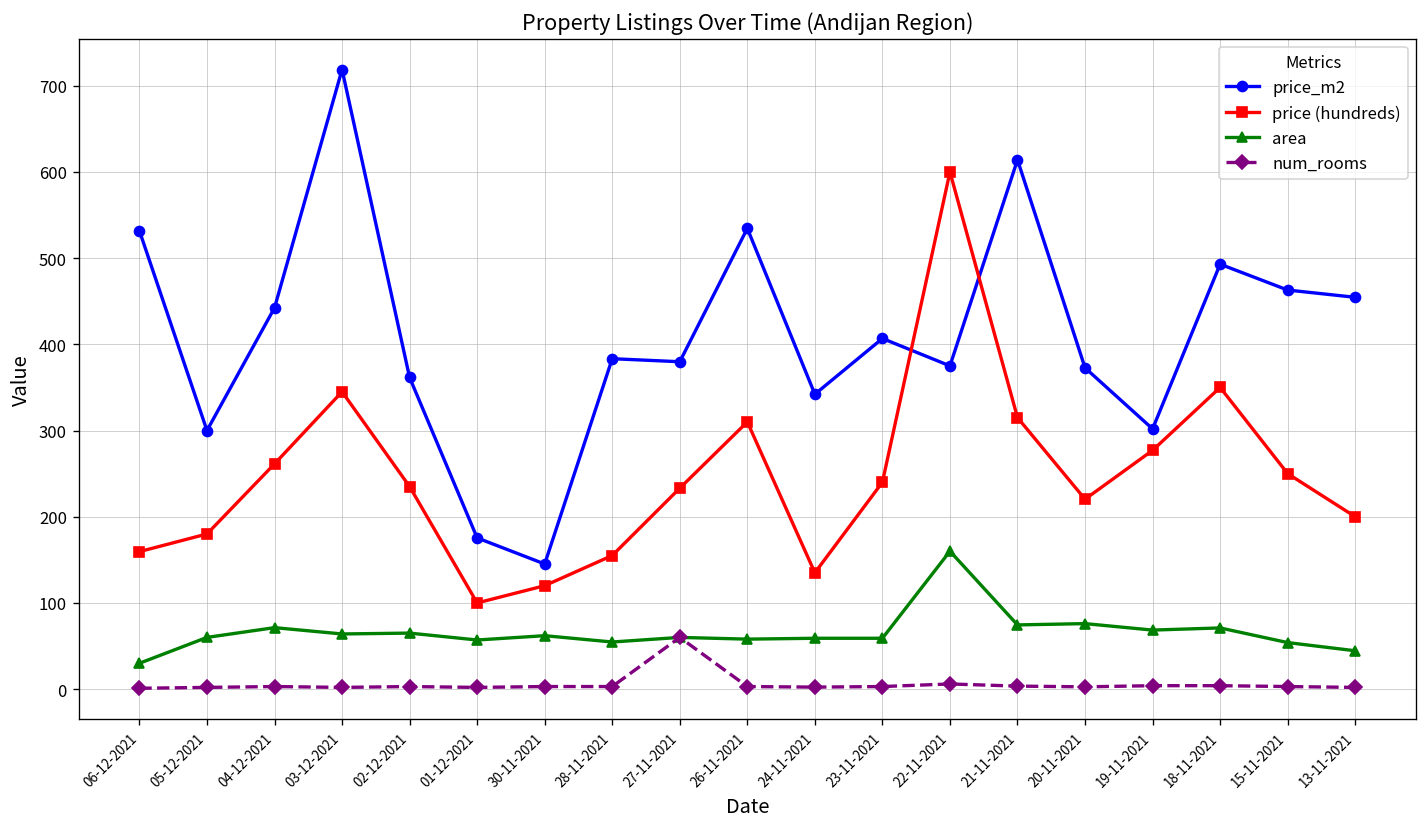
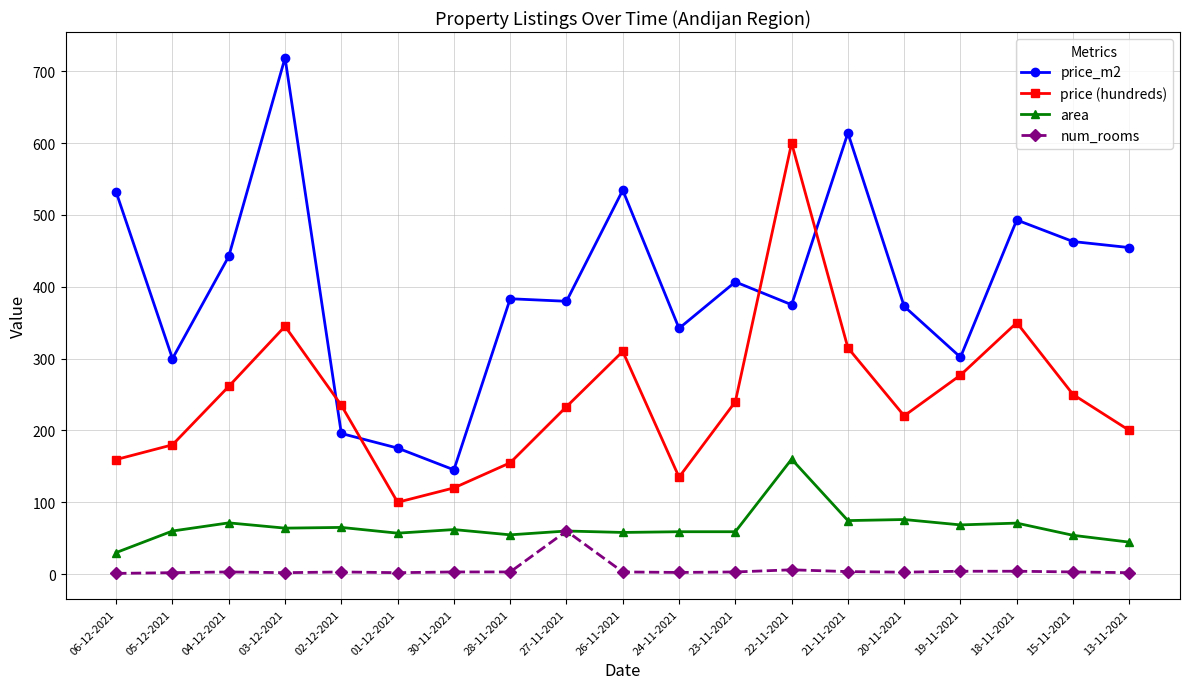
  {
    "price_m2": {
      "06-12-2021": 530,
      "05-12-2021": 300,
      "04-12-2021": 440,
      "03-12-2021": 720,
-     "02-12-2021": 360,
+     "02-12-2021": 200,
      "01-12-2021": 180,
      "30-11-2021": 150,
      "28-11-2021": 380,
      "27-11-2021": 380,
      "26-11-2021": 530,
      "24-11-2021": 340,
      "23-11-2021": 410,
      "22-11-2021": 380,
      "21-11-2021": 610,
      "20-11-2021": 370,
      "19-11-2021": 300,
      "18-11-2021": 490,
      "15-11-2021": 460,
      "13-11-2021": 450
    },
    "price (hundreds)": {
      "06-12-2021": 160,
      "05-12-2021": 180,
      "04-12-2021": 260,
      "03-12-2021": 350,
      "02-12-2021": 240,
      "01-12-2021": 100,
      "30-11-2021": 120,
      "28-11-2021": 160,
      "27-11-2021": 230,
      "26-11-2021": 310,
      "24-11-2021": 140,
      "23-11-2021": 240,
      "22-11-2021": 600,
      "21-11-2021": 320,
      "20-11-2021": 220,
      "19-11-2021": 280,
      "18-11-2021": 350,
      "15-11-2021": 250,
      "13-11-2021": 200
    },
    "area": {
      "06-12-2021": 30,
      "05-12-2021": 60,
      "04-12-2021": 70,
      "03-12-2021": 60,
      "02-12-2021": 70,
      "01-12-2021": 60,
      "30-11-2021": 60,
      "28-11-2021": 50,
      "26-11-2021": 60,
      "24-11-2021": 60,
      "23-11-2021": 60,
      "22-11-2021": 160,
      "21-11-2021": 70,
      "20-11-2021": 80,
      "19-11-2021": 70,
      "18-11-2021": 70,
      "15-11-2021": 50,
      "13-11-2021": 40
    },
    "num_rooms": {
      "06-12-2021": 0,
      "05-12-2021": 0,
      "04-12-2021": 0,
      "03-12-2021": 0,
      "02-12-2021": 0,
      "01-12-2021": 0,
      "30-11-2021": 0,
      "28-11-2021": 0,
      "26-11-2021": 0,
      "24-11-2021": 0,
      "23-11-2021": 0,
      "22-11-2021": 10,
      "21-11-2021": 0,
      "20-11-2021": 0,
      "19-11-2021": 0,
      "18-11-2021": 0,
      "15-11-2021": 0,
      "13-11-2021": 0
    }
  }
